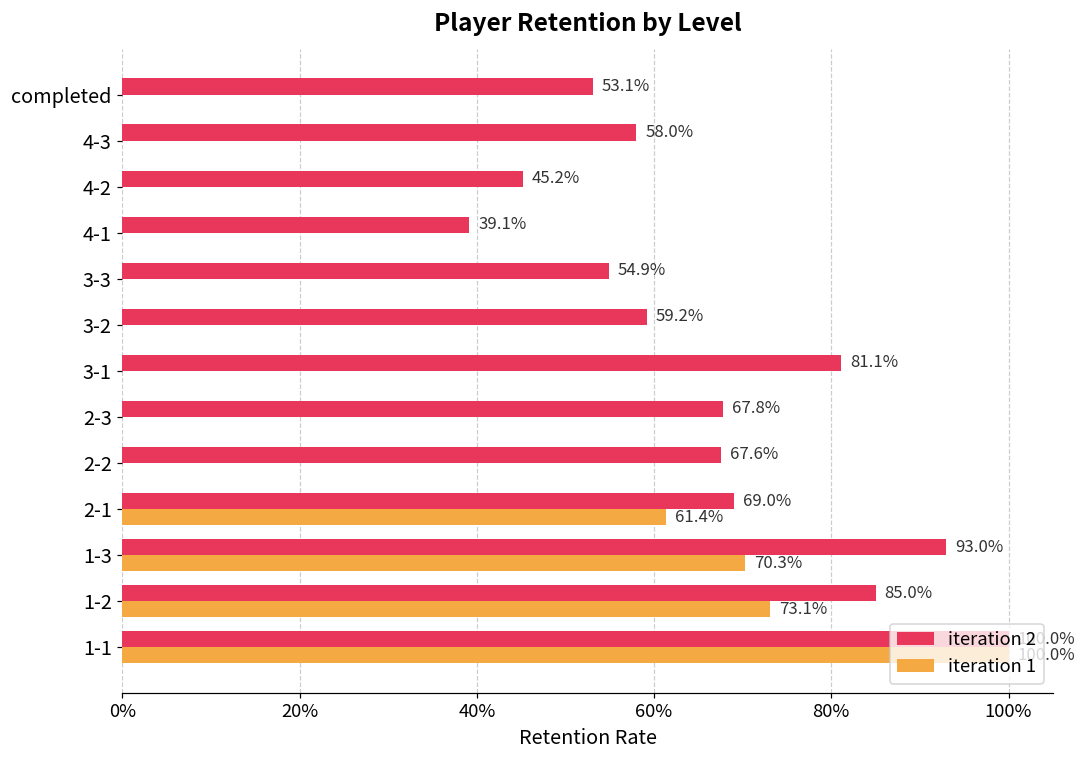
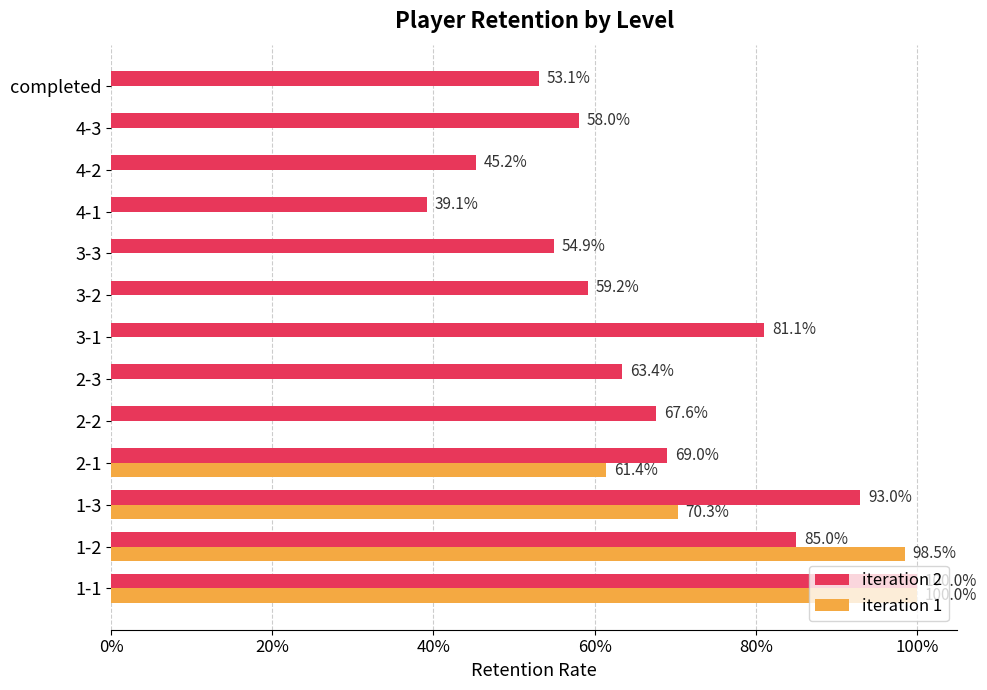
  {
    "iteration 2": {
      "completed": "53.1%",
      "4-3": "58.0%",
      "4-2": "45.2%",
      "4-1": "39.1%",
      "3-3": "54.9%",
      "3-2": "59.2%",
      "3-1": "81.1%",
-     "2-3": "67.8%",
+     "2-3": "63.4%",
      "2-2": "67.6%",
      "2-1": "69.0%",
      "1-3": "93.0%",
      "1-2": "85.0%"
    },
    "iteration 1": {
      "2-1": "61.4%",
      "1-3": "70.3%",
-     "1-2": "73.1%"
+     "1-2": "98.5%"
    }
  }
